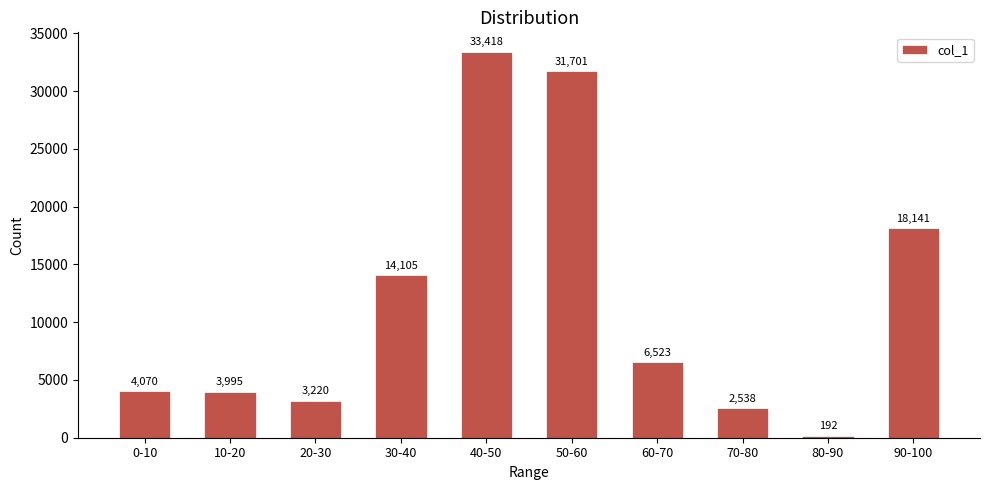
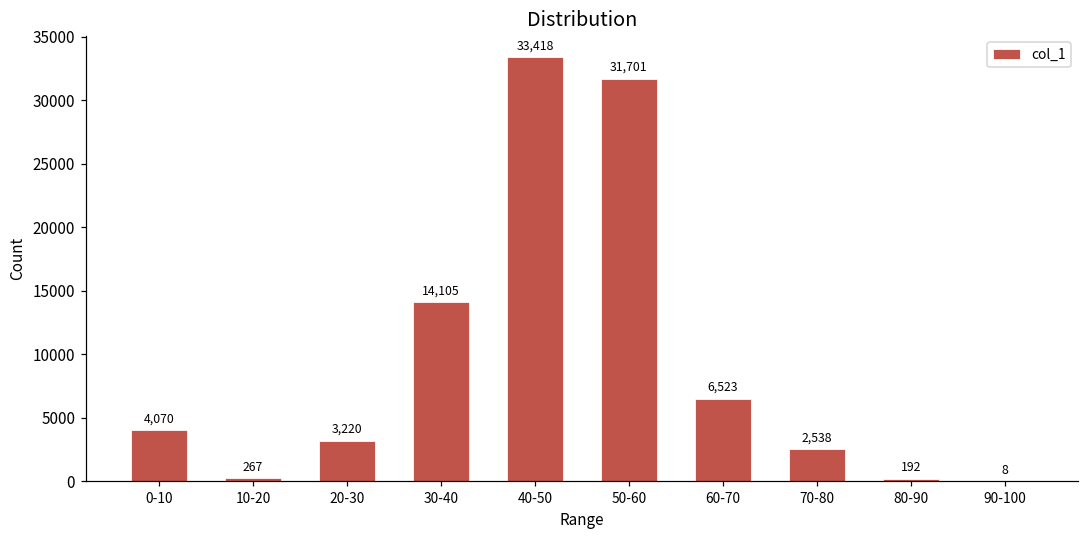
  {
    "0-10": "4,070",
-   "10-20": "3,995",
+   "10-20": "267",
    "20-30": "3,220",
    "30-40": "14,105",
    "40-50": "33,418",
    "50-60": "31,701",
    "60-70": "6,523",
    "70-80": "2,538",
    "80-90": "192",
-   "90-100": "18,141"
+   "90-100": "8"
  }
